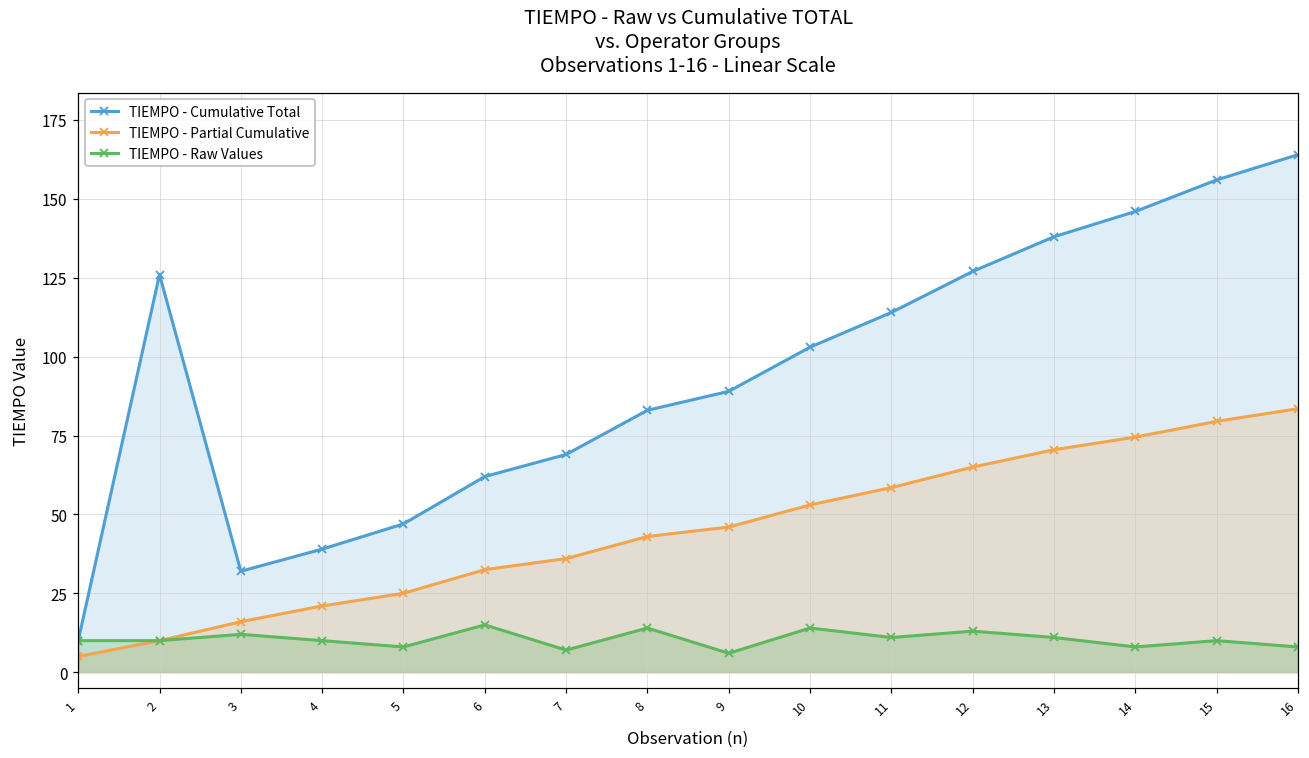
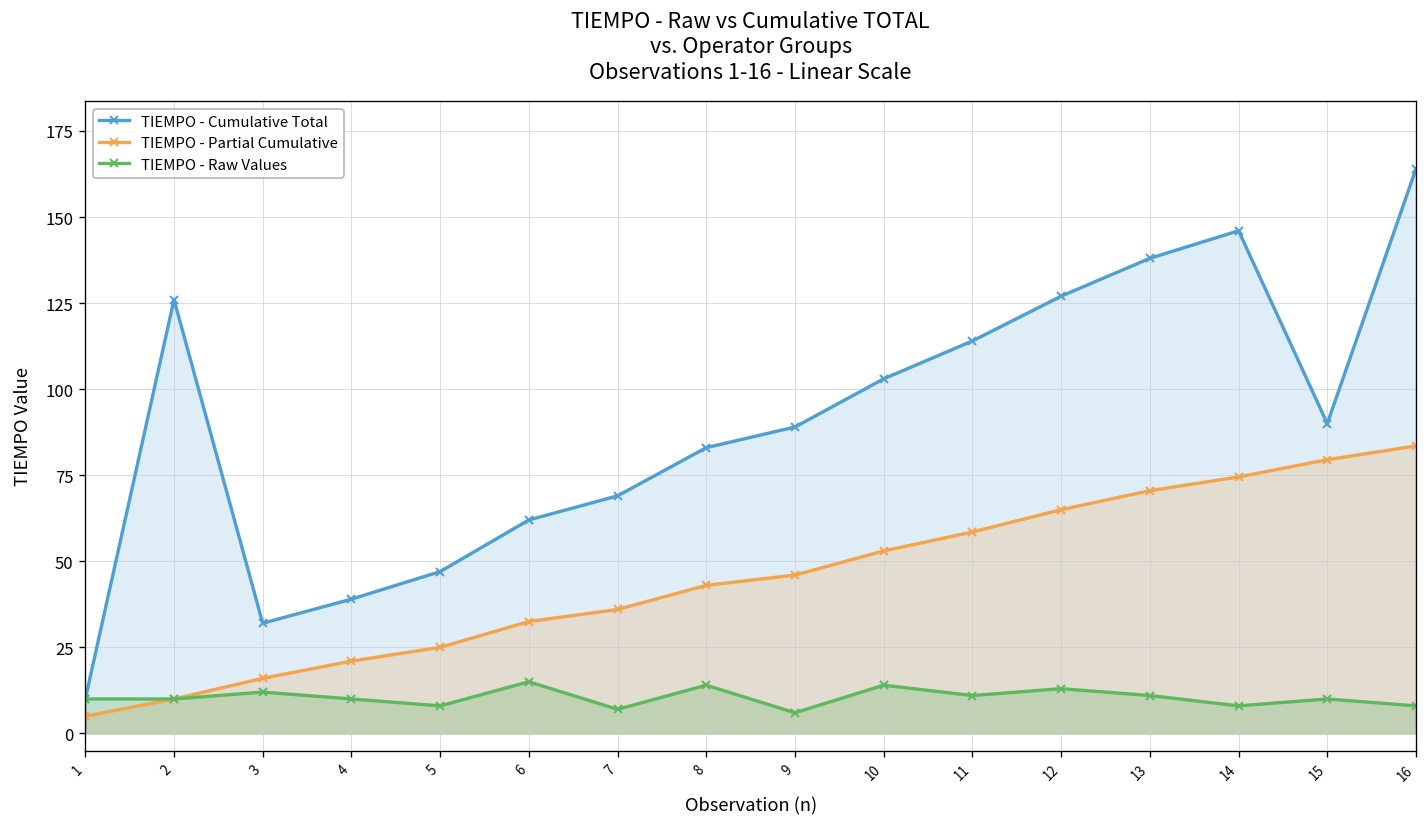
  {
    "TIEMPO - Cumulative Total": {
      "2": 126,
      "3": 32,
      "4": 39,
      "5": 47,
      "6": 62,
      "7": 69,
      "8": 83,
      "9": 89,
      "10": 103,
      "11": 114,
      "12": 127,
      "13": 138,
      "14": 146,
-     "15": 156,
+     "15": 90,
      "16": 164
    },
    "TIEMPO - Partial Cumulative": {
      "1": 5,
      "3": 16,
      "4": 21,
      "5": 25,
      "6": 33,
      "7": 36,
      "8": 43,
      "9": 46,
      "10": 53,
      "11": 59,
      "12": 65,
      "13": 71,
      "14": 75,
      "15": 80,
      "16": 84
    },
    "TIEMPO - Raw Values": {
      "3": 12,
      "4": 10,
      "5": 8,
      "6": 15,
      "7": 7,
      "8": 14,
      "9": 6,
      "10": 14,
      "11": 11,
      "12": 13,
      "13": 11,
      "14": 8,
      "15": 10,
      "16": 8
    }
  }
